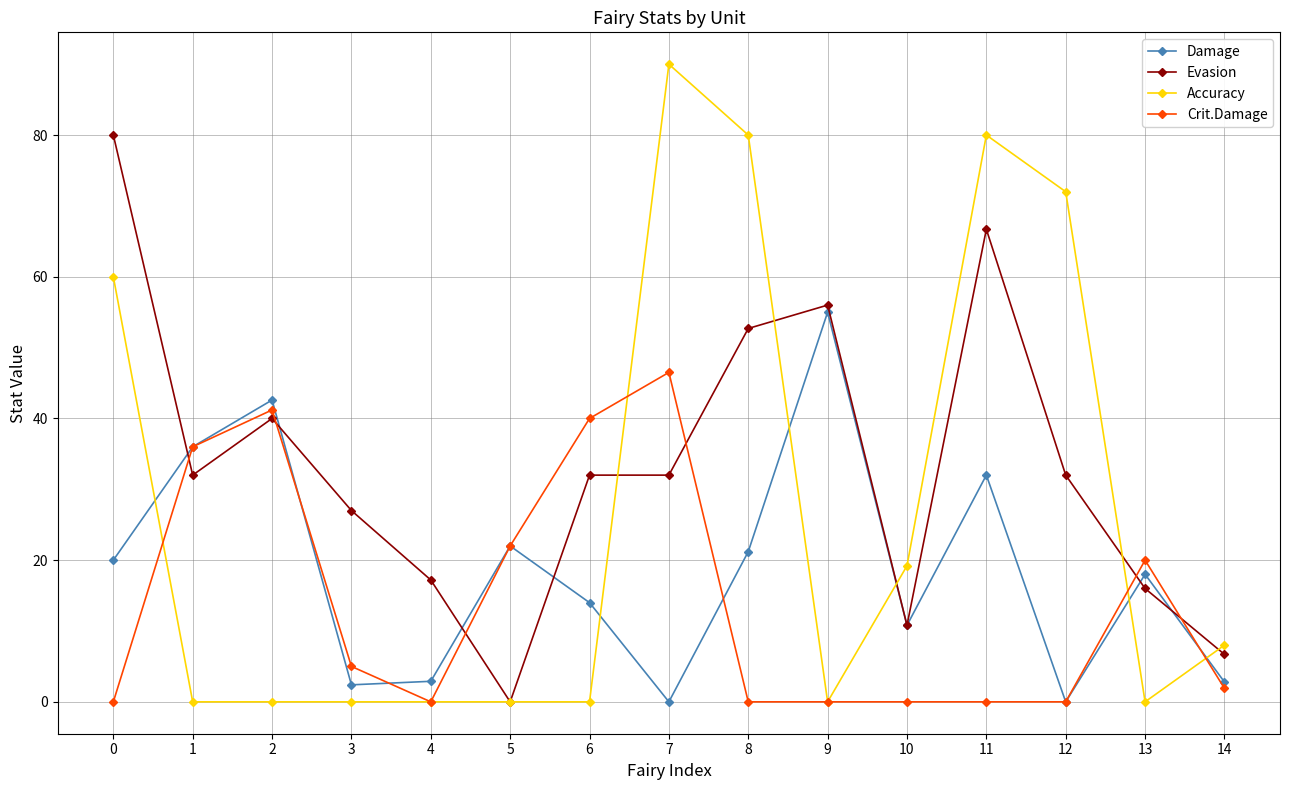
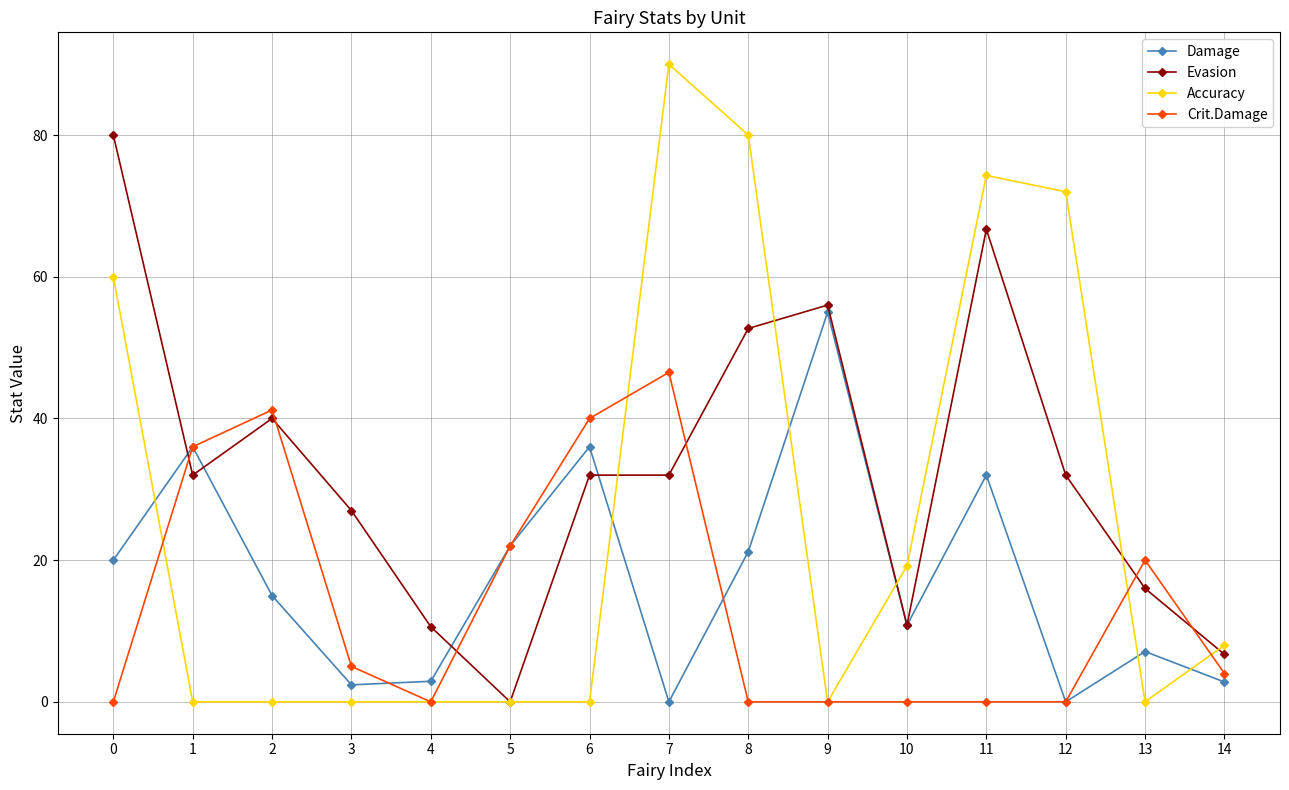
  {
    "Damage": {
      "0": 20,
-     "2": 43,
+     "2": 15,
      "3": 2,
      "4": 3,
-     "6": 14,
+     "6": 36,
      "7": 0,
      "8": 21,
      "9": 55,
      "11": 32,
-     "13": 18,
+     "13": 7,
      "14": 3
    },
    "Evasion": {
      "0": 80,
      "1": 32,
      "2": 40,
      "3": 27,
-     "4": 17,
+     "4": 11,
      "6": 32,
      "7": 32,
      "8": 53,
      "9": 56,
      "11": 67,
      "12": 32,
      "13": 16,
      "14": 7
    },
    "Accuracy": {
      "0": 60,
      "1": 0,
      "2": 0,
      "3": 0,
      "6": 0,
      "7": 90,
      "8": 80,
      "10": 19,
-     "11": 80,
+     "11": 74,
      "12": 72,
      "13": 0,
      "14": 8
    },
    "Crit.Damage": {
      "0": 0,
      "2": 41,
      "3": 5,
      "6": 40,
      "7": 47,
      "8": 0,
      "10": 0,
      "11": 0,
      "13": 20,
-     "14": 2
+     "14": 4
    }
  }
